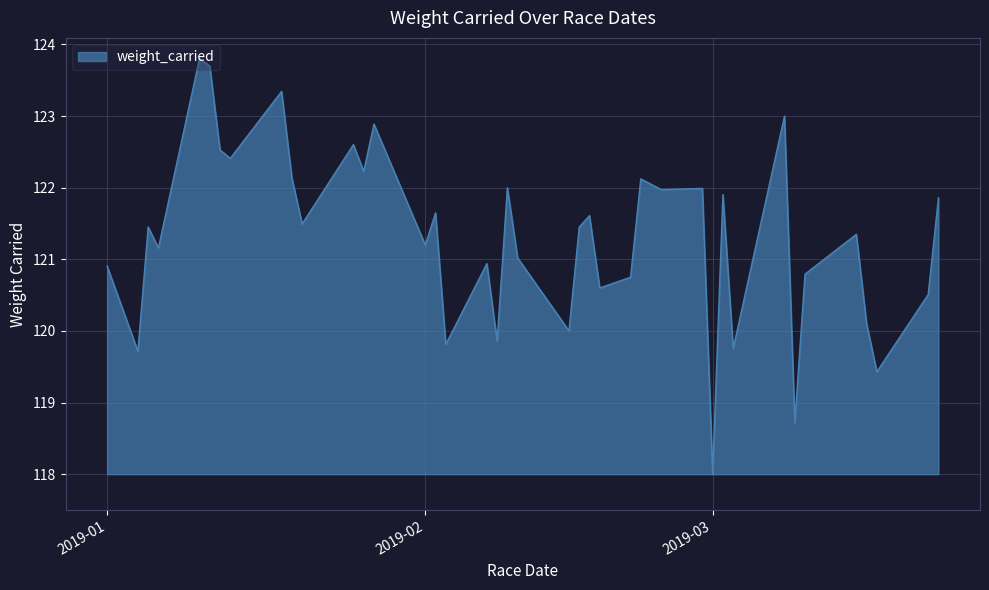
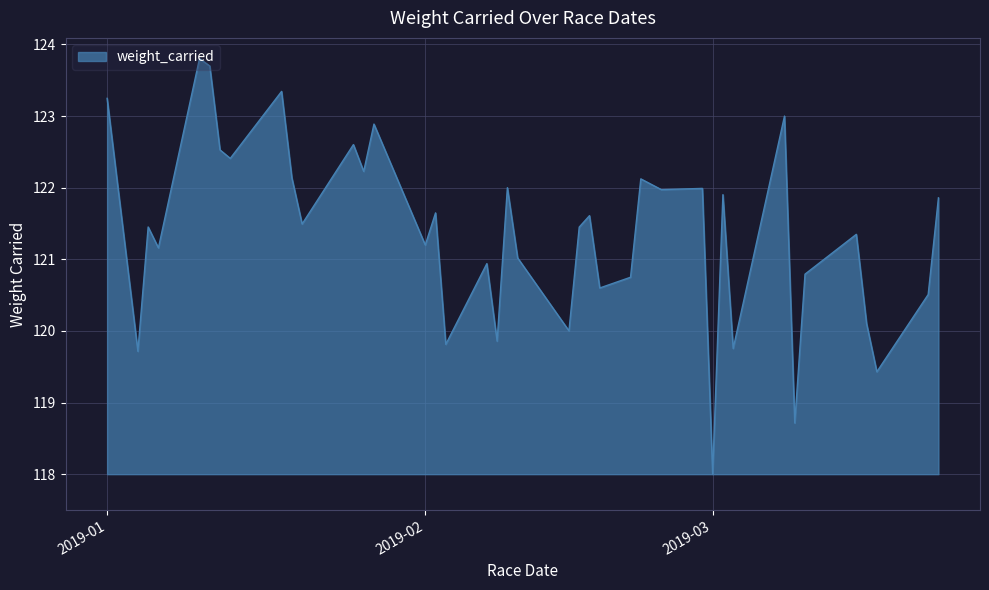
  {
-   "2019-01": 120.9,
+   "2019-01": 123.2,
    "2019-02": 121.2,
    "2019-03": 118.0
  }
